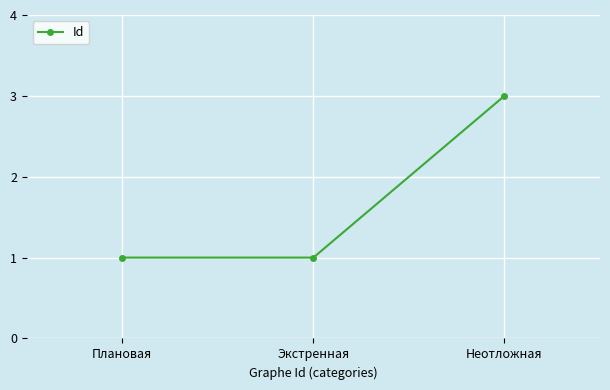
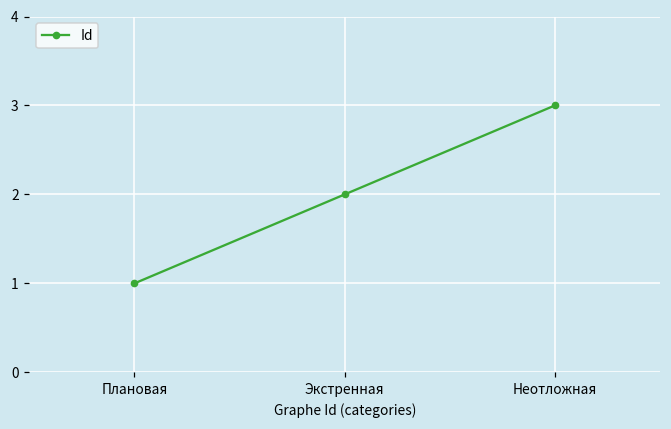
  {
    "Плановая": 1,
-   "Экстренная": 1,
+   "Экстренная": 2,
    "Неотложная": 3
  }
